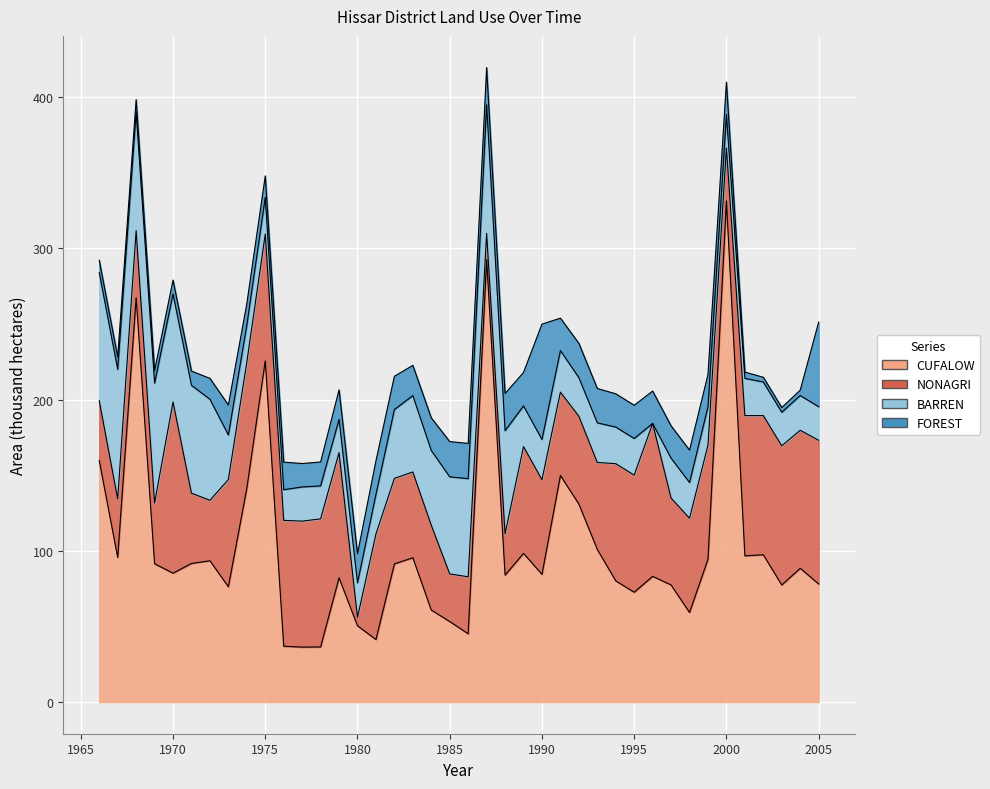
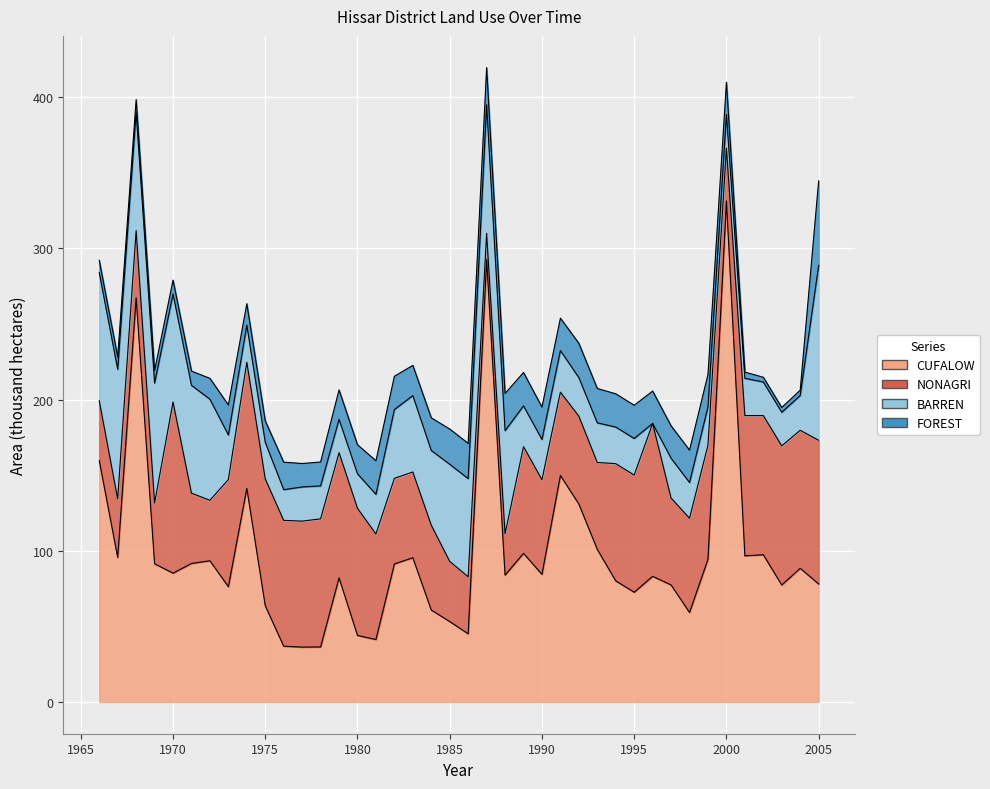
  {
    "CUFALOW": {
      "1970": 85,
-     "1975": 226,
-     "1980": 50,
+     "1975": 64,
+     "1980": 44,
      "1985": 53,
      "1990": 84,
      "1995": 73,
      "2000": 331,
      "2005": 78
    },
    "NONAGRI": {
      "1970": 113,
      "1975": 84,
-     "1980": 6,
-     "1985": 32,
+     "1980": 84,
+     "1985": 40,
      "1990": 63,
      "1995": 77,
      "2000": 35,
      "2005": 95
    },
    "BARREN": {
      "1970": 71,
      "1975": 24,
      "1980": 23,
      "1985": 64,
      "1990": 27,
      "1995": 24,
      "2000": 22,
-     "2005": 22
+     "2005": 116
    },
    "FOREST": {
      "1970": 9,
      "1975": 14,
      "1980": 19,
      "1985": 23,
-     "1990": 76,
+     "1990": 21,
      "1995": 22,
      "2000": 21,
      "2005": 56
    }
  }
